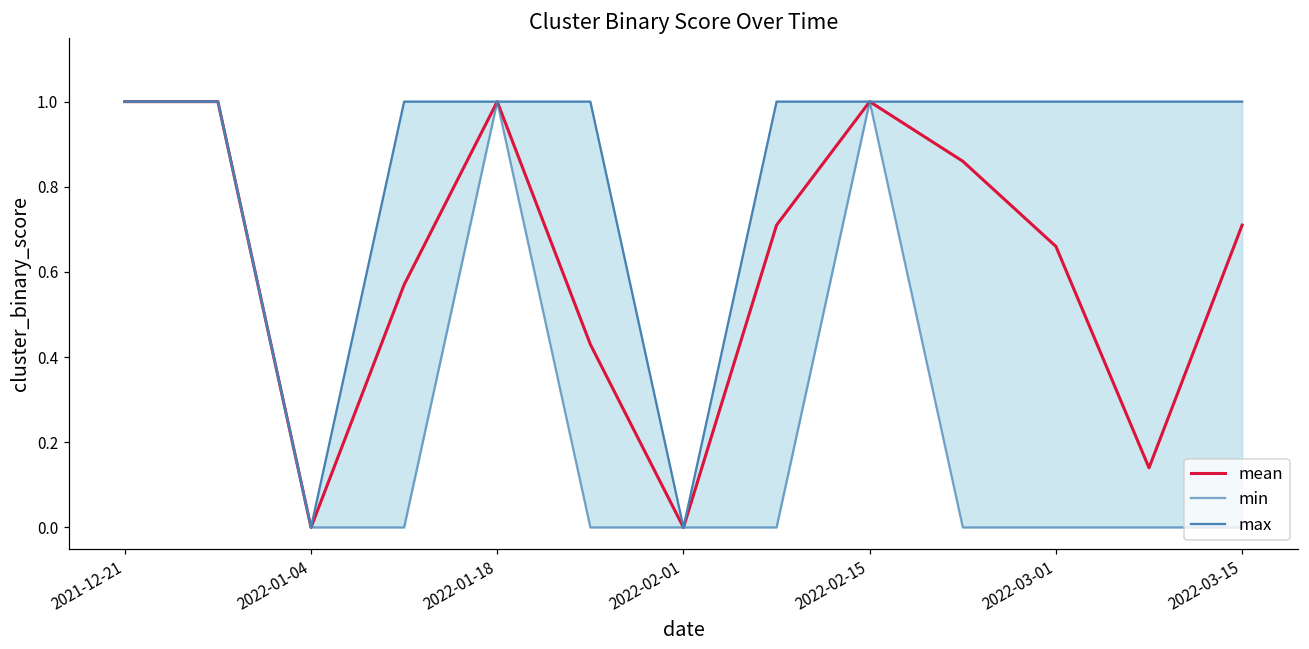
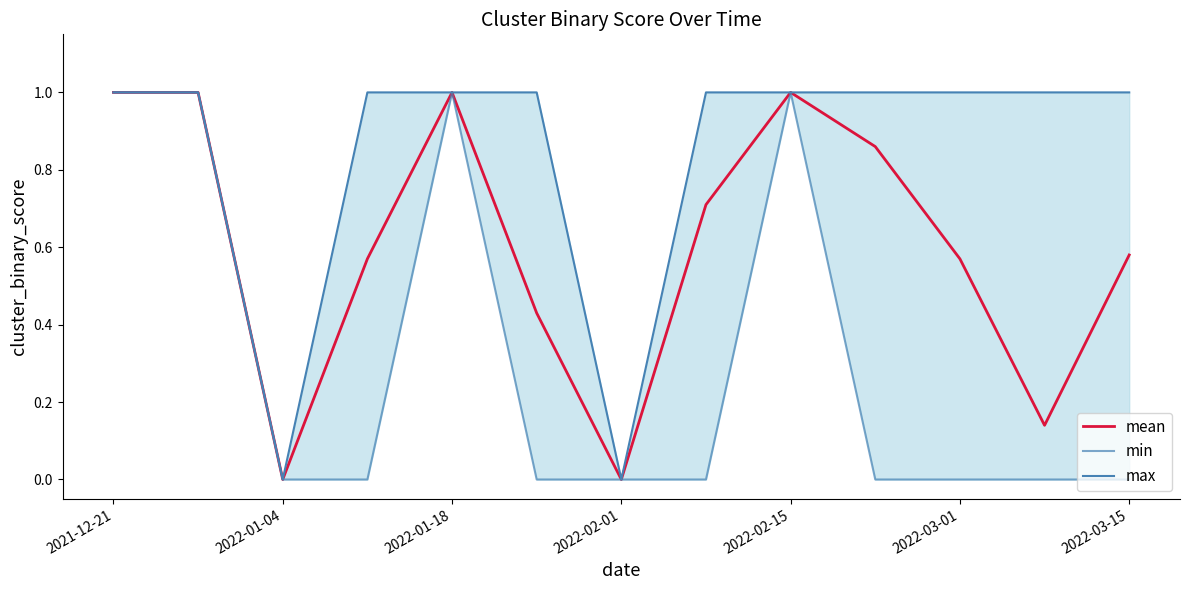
  {
    "mean": {
-     "2022-03-01": 0.66,
-     "2022-03-15": 0.71
+     "2022-03-01": 0.57,
+     "2022-03-15": 0.58
    }
  }
